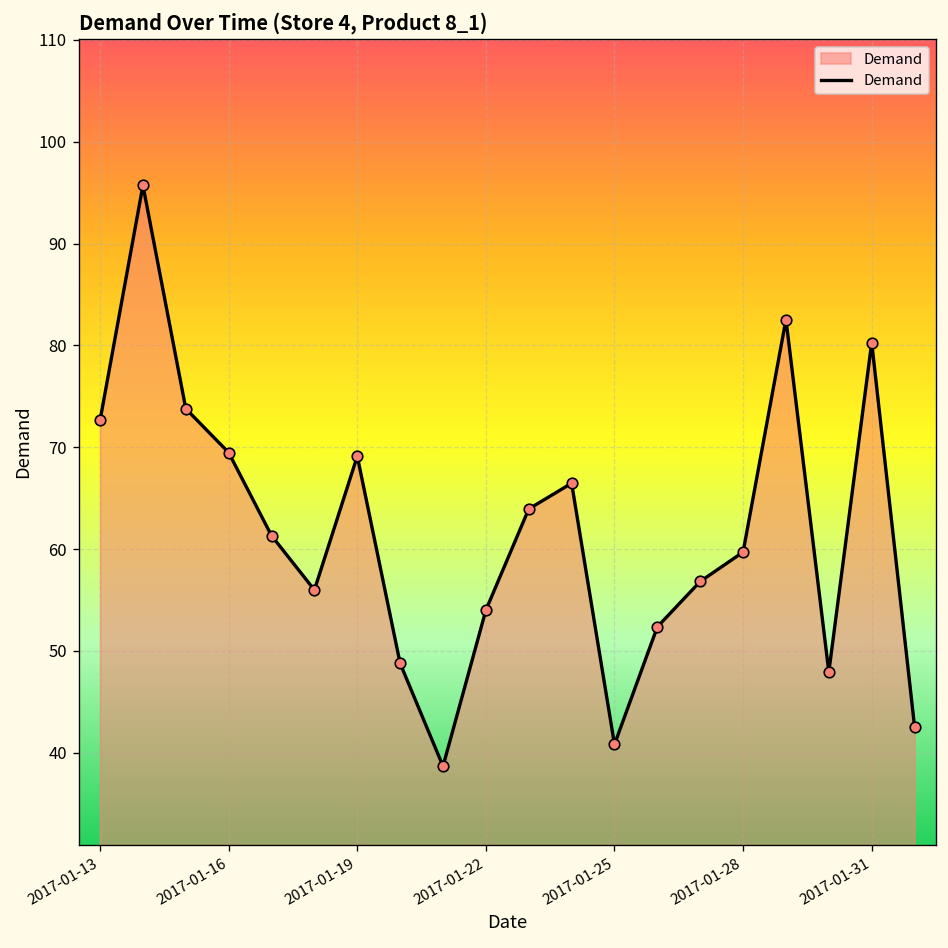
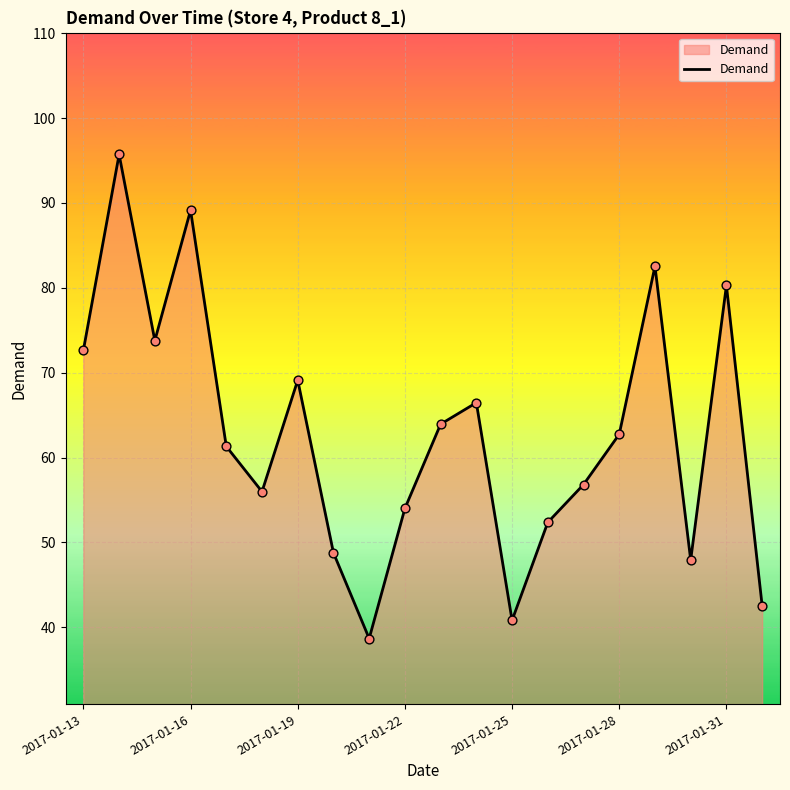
  {
    "2017-01-13": 73,
-   "2017-01-16": 69,
+   "2017-01-16": 89,
    "2017-01-19": 69,
    "2017-01-22": 54,
    "2017-01-25": 41,
-   "2017-01-28": 60,
+   "2017-01-28": 63,
    "2017-01-31": 80
  }
